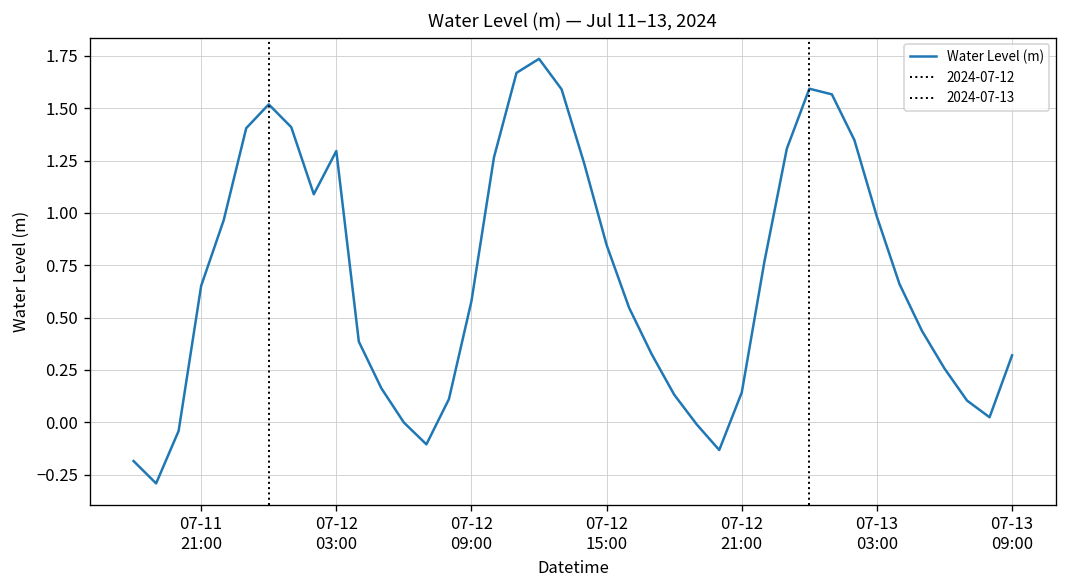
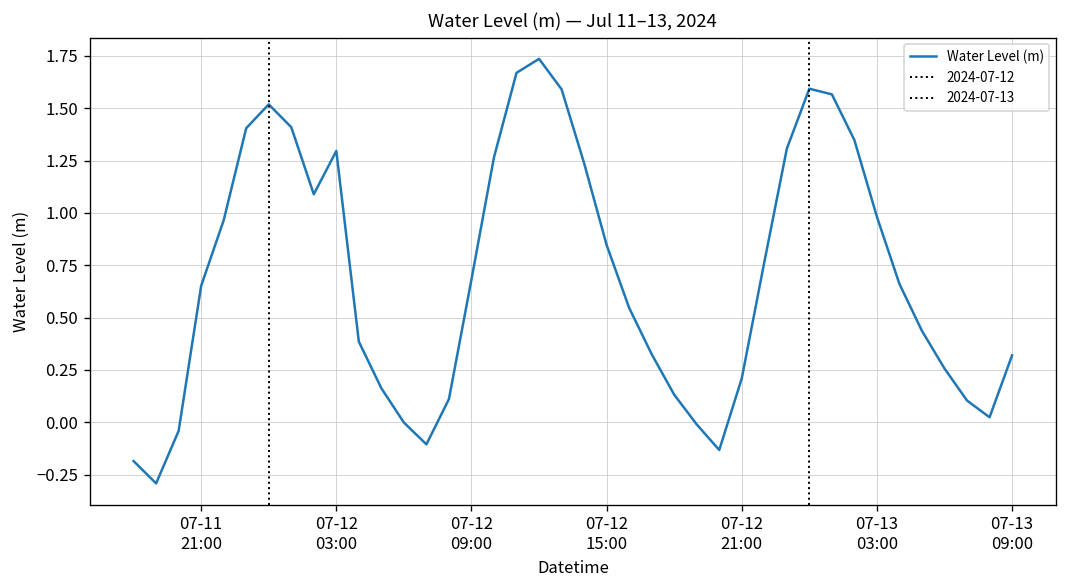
  {
    "07-11 21:00": 0.65,
    "07-12 03:00": 1.30,
-   "07-12 09:00": 0.58,
+   "07-12 09:00": 0.68,
    "07-12 15:00": 0.85,
-   "07-12 21:00": 0.14,
+   "07-12 21:00": 0.21,
    "07-13 03:00": 0.98,
    "07-13 09:00": 0.32
  }
